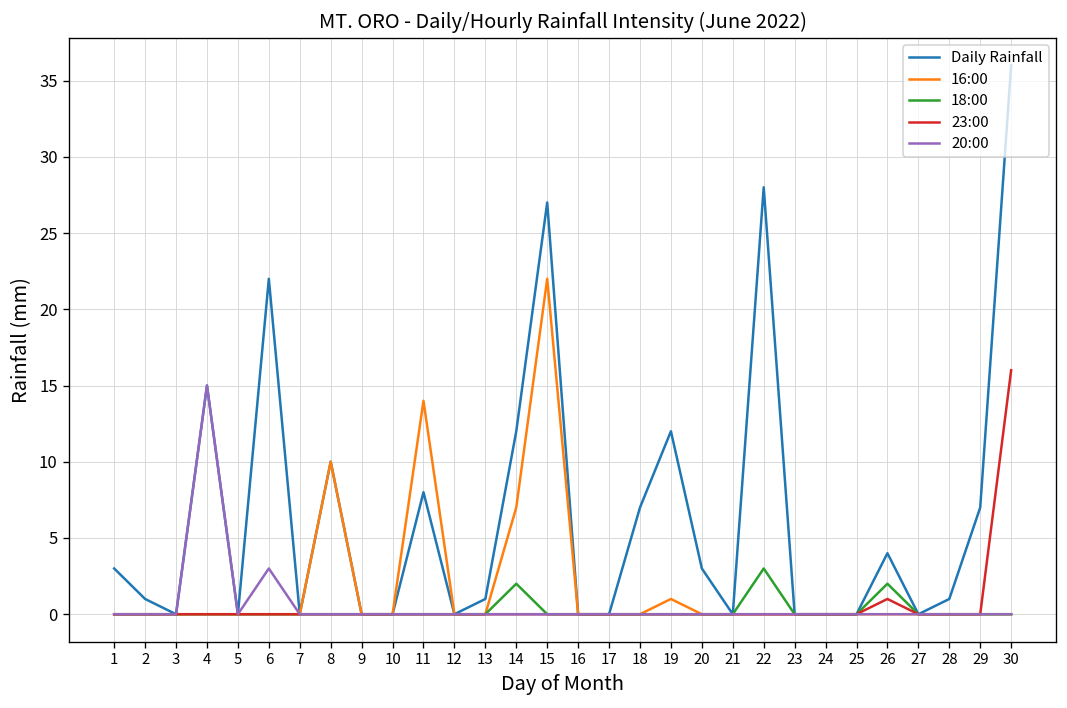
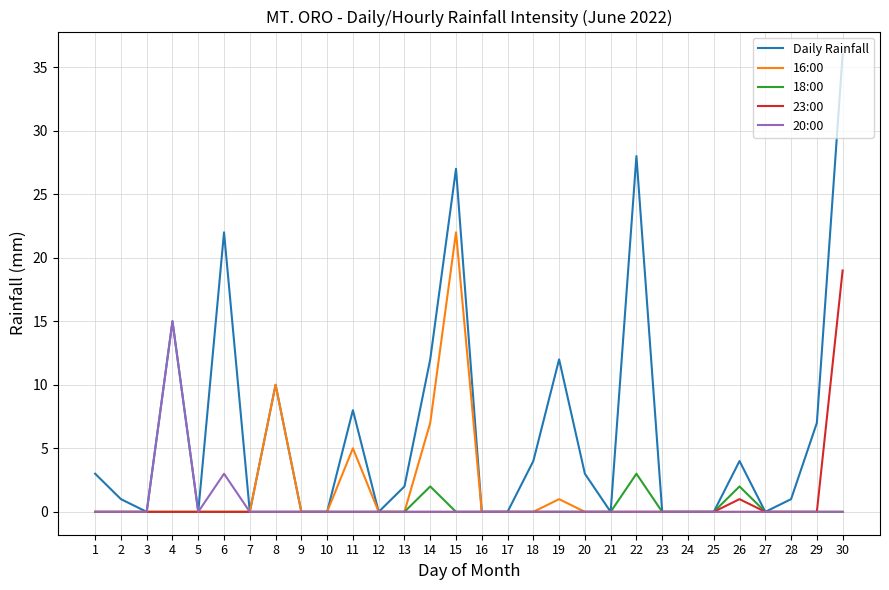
  {
    "Daily Rainfall": {
      "1": 3,
      "2": 1,
      "6": 22,
      "11": 8,
-     "13": 1,
+     "13": 2,
      "14": 12,
      "15": 27,
-     "18": 7,
+     "18": 4,
      "19": 12,
      "20": 3,
      "22": 28,
      "26": 4,
      "28": 1,
      "29": 7
    },
    "16:00": {
-     "11": 14,
+     "11": 5,
      "14": 7,
      "15": 22,
      "19": 1
    },
    "18:00": {
      "14": 2,
      "22": 3,
      "26": 2
    },
    "23:00": {
      "26": 1,
-     "30": 16
+     "30": 19
    },
    "20:00": {
      "6": 3
    }
  }
